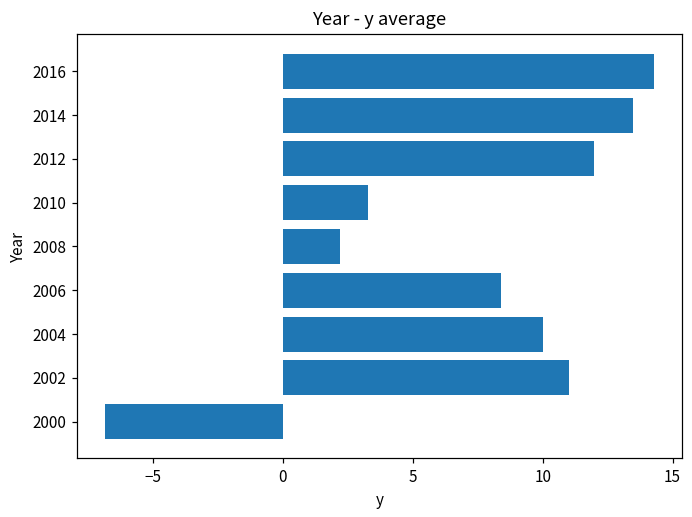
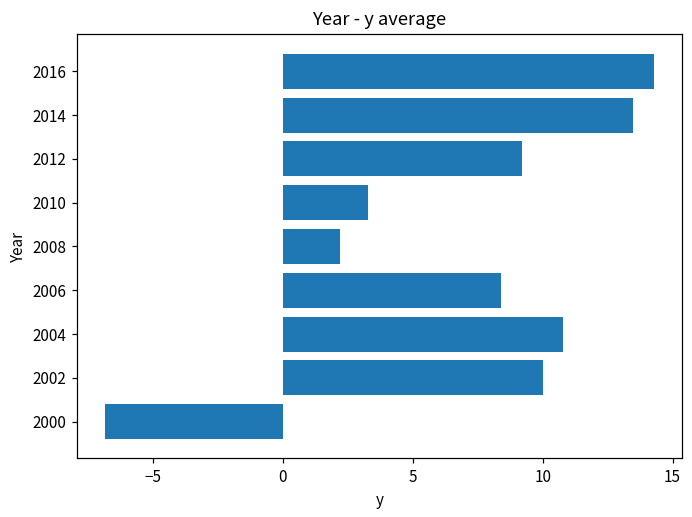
  {
    "2016": 14.3,
    "2014": 13.5,
-   "2012": 12.0,
+   "2012": 9.2,
    "2010": 3.3,
    "2008": 2.2,
    "2006": 8.4,
-   "2004": 10.0,
-   "2002": 11,
+   "2004": 10.8,
+   "2002": 10,
    "2000": -6.8
  }
